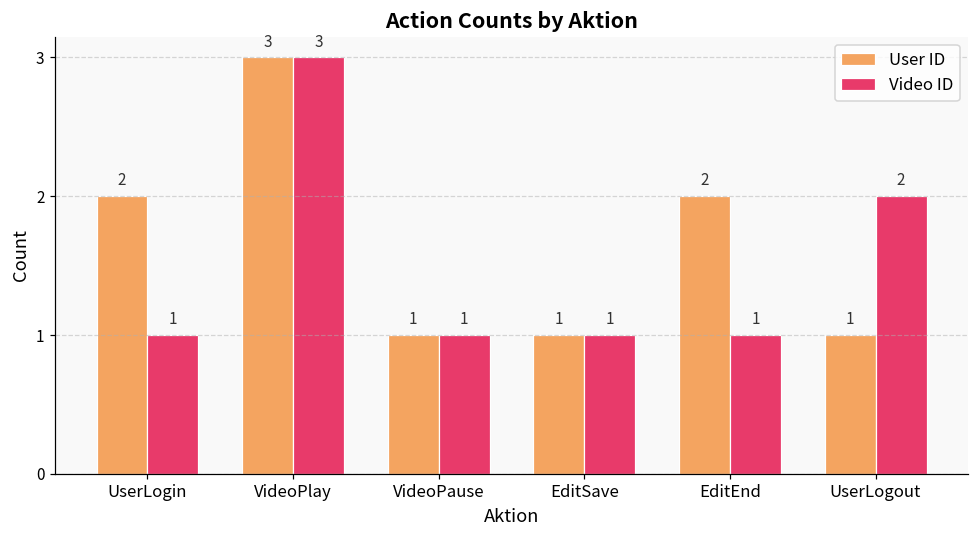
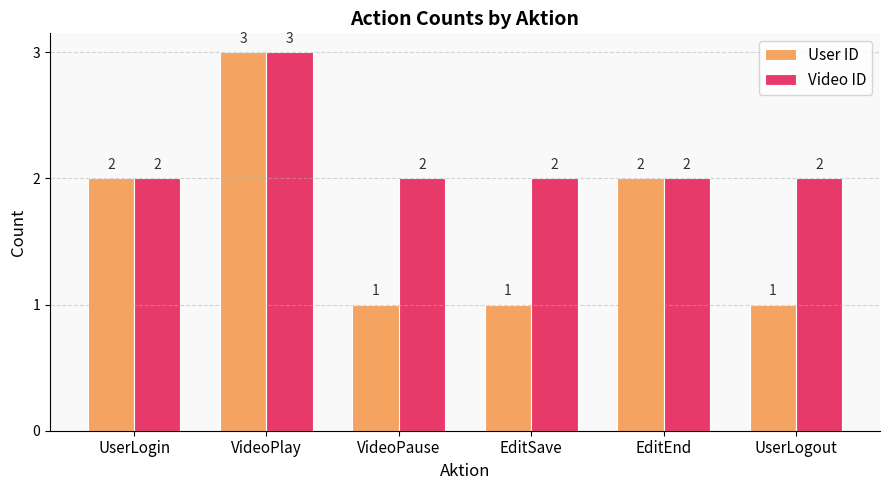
  {
    "User ID": {
      "UserLogin": 2,
      "VideoPlay": 3,
      "VideoPause": 1,
      "EditSave": 1,
      "EditEnd": 2,
      "UserLogout": 1
    },
    "Video ID": {
-     "UserLogin": 1,
+     "UserLogin": 2,
      "VideoPlay": 3,
-     "VideoPause": 1,
-     "EditSave": 1,
-     "EditEnd": 1,
+     "VideoPause": 2,
+     "EditSave": 2,
+     "EditEnd": 2,
      "UserLogout": 2
    }
  }
